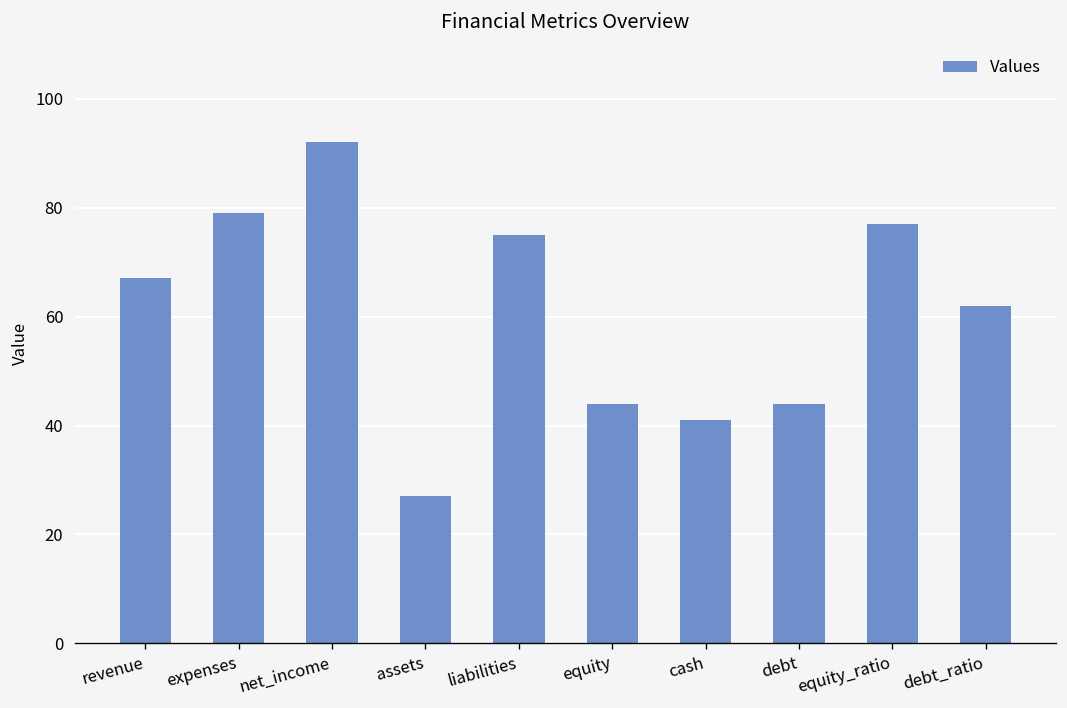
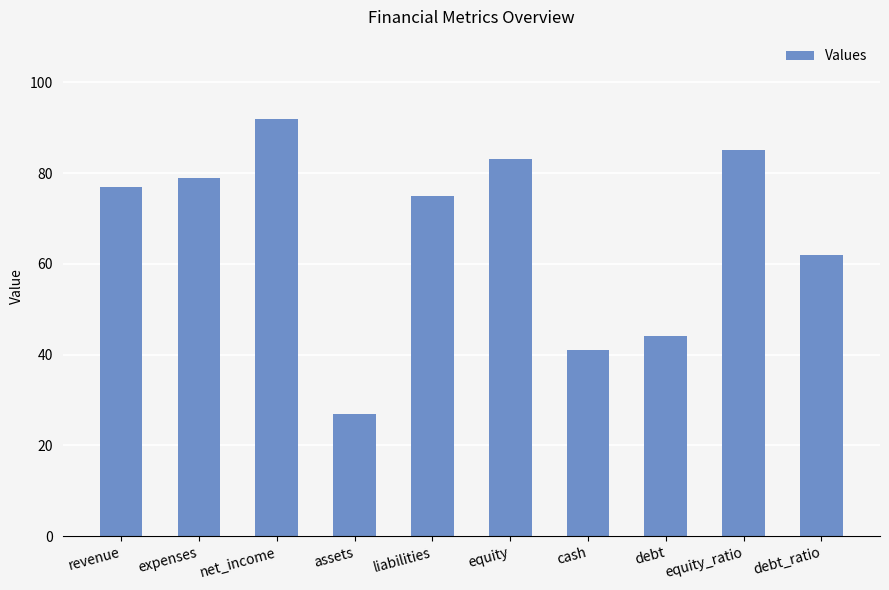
  {
-   "revenue": 67,
+   "revenue": 77,
    "expenses": 79,
    "net_income": 92,
    "assets": 27,
    "liabilities": 75,
-   "equity": 44,
+   "equity": 83,
    "cash": 41,
    "debt": 44,
-   "equity_ratio": 77,
+   "equity_ratio": 85,
    "debt_ratio": 62
  }
